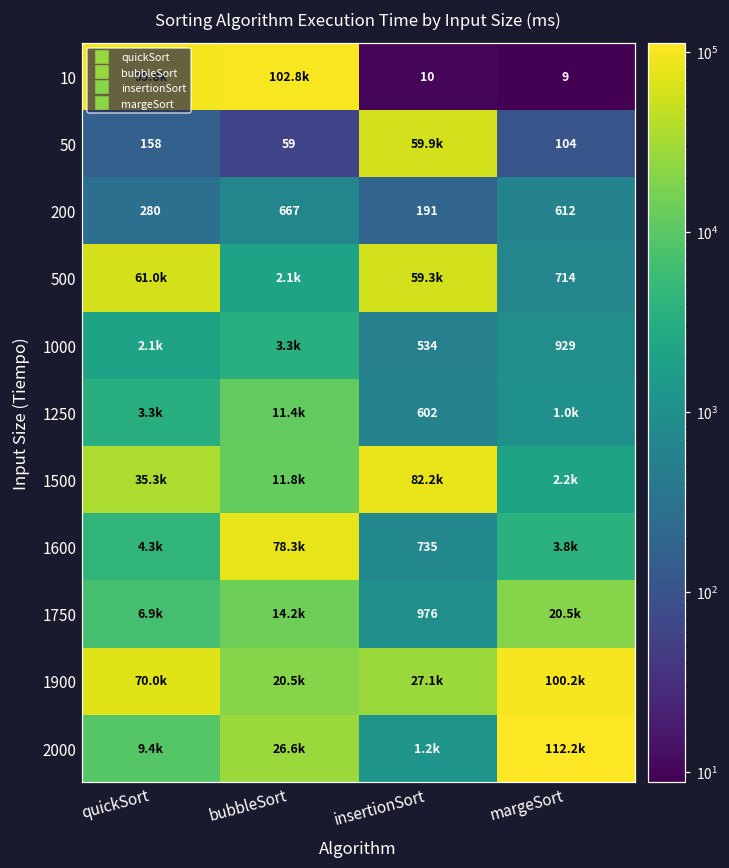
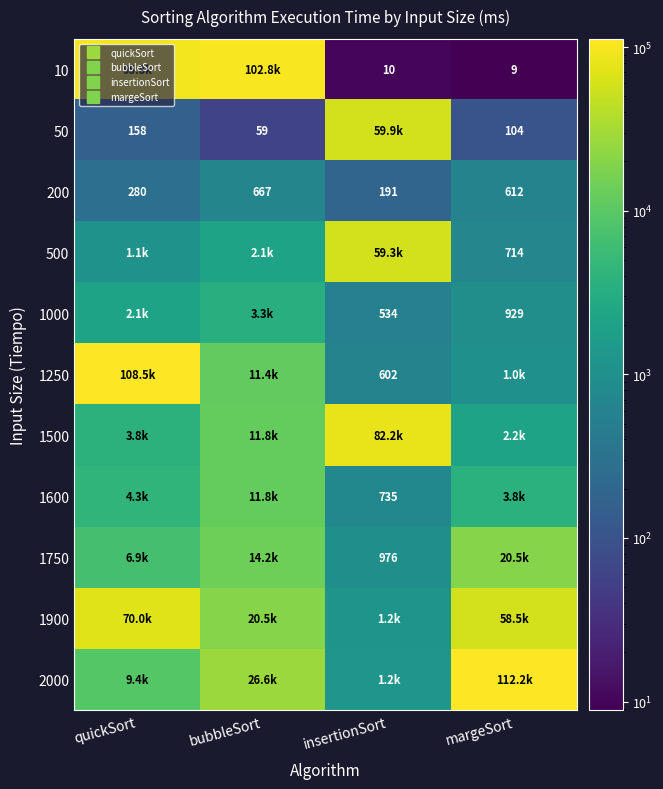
  {
    "10": {
      "bubbleSort": "102.8k",
      "insertionSort": "10",
      "margeSort": "9"
    },
    "50": {
      "quickSort": "158",
      "bubbleSort": "59",
      "insertionSort": "59.9k",
      "margeSort": "104"
    },
    "200": {
      "quickSort": "280",
      "bubbleSort": "667",
      "insertionSort": "191",
      "margeSort": "612"
    },
    "500": {
-     "quickSort": "61.0k",
+     "quickSort": "1.1k",
      "bubbleSort": "2.1k",
      "insertionSort": "59.3k",
      "margeSort": "714"
    },
    "1000": {
      "quickSort": "2.1k",
      "bubbleSort": "3.3k",
      "insertionSort": "534",
      "margeSort": "929"
    },
    "1250": {
-     "quickSort": "3.3k",
+     "quickSort": "108.5k",
      "bubbleSort": "11.4k",
      "insertionSort": "602",
      "margeSort": "1.0k"
    },
    "1500": {
-     "quickSort": "35.3k",
+     "quickSort": "3.8k",
      "bubbleSort": "11.8k",
      "insertionSort": "82.2k",
      "margeSort": "2.2k"
    },
    "1600": {
      "quickSort": "4.3k",
-     "bubbleSort": "78.3k",
+     "bubbleSort": "11.8k",
      "insertionSort": "735",
      "margeSort": "3.8k"
    },
    "1750": {
      "quickSort": "6.9k",
      "bubbleSort": "14.2k",
      "insertionSort": "976",
      "margeSort": "20.5k"
    },
    "1900": {
      "quickSort": "70.0k",
      "bubbleSort": "20.5k",
-     "insertionSort": "27.1k",
-     "margeSort": "100.2k"
+     "insertionSort": "1.2k",
+     "margeSort": "58.5k"
    },
    "2000": {
      "quickSort": "9.4k",
      "bubbleSort": "26.6k",
      "insertionSort": "1.2k",
      "margeSort": "112.2k"
    }
  }
